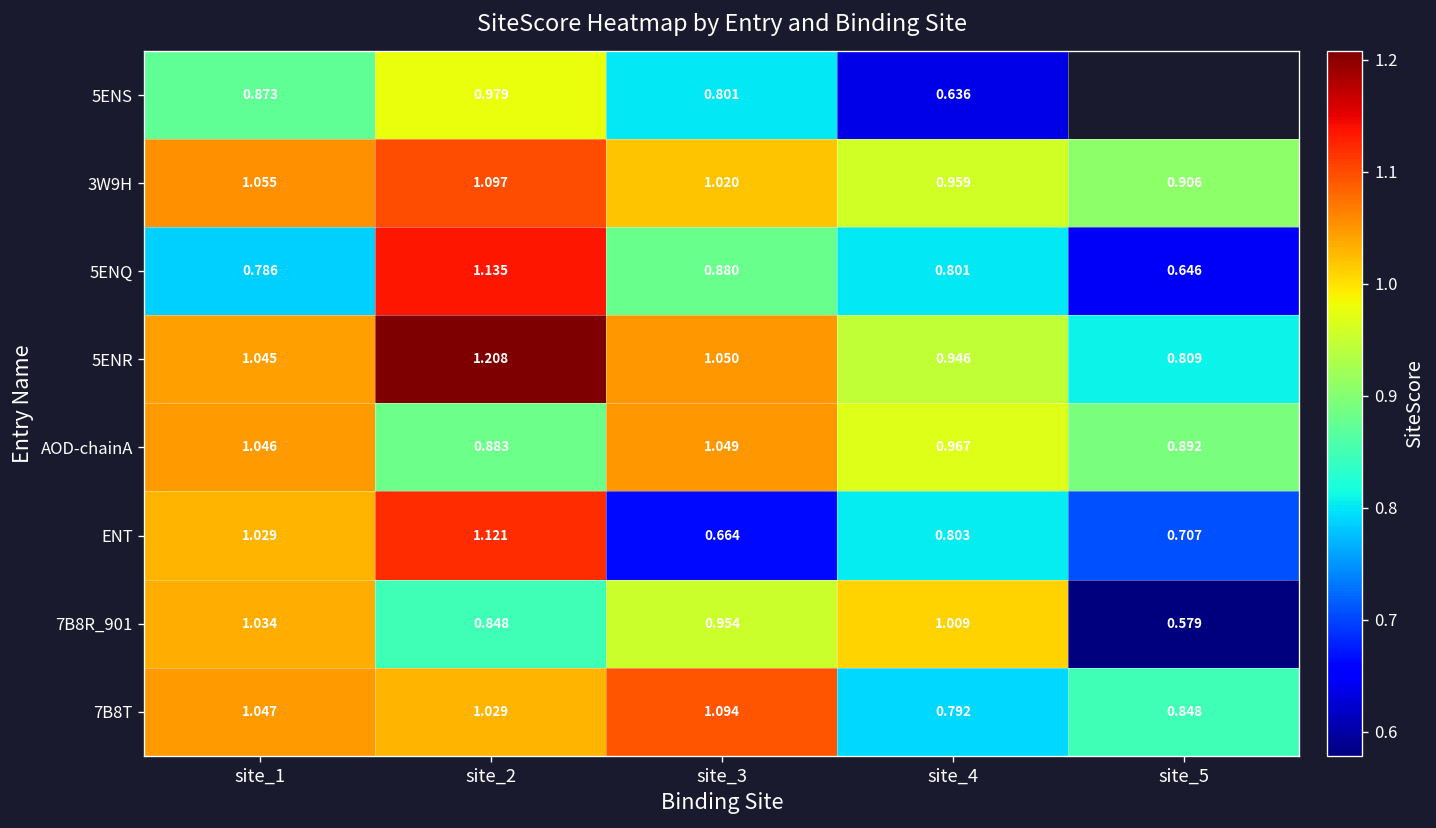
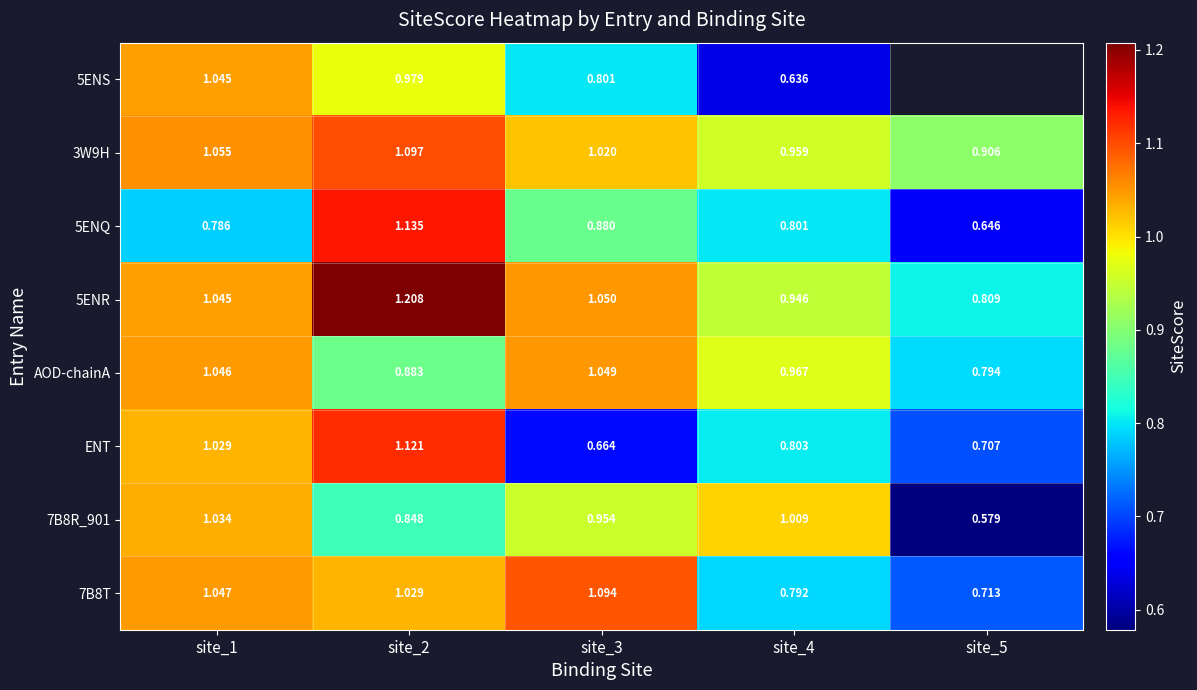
  {
    "5ENS": {
-     "site_1": 0.873,
+     "site_1": 1.045,
      "site_2": 0.979,
      "site_3": 0.801,
      "site_4": 0.636
    },
    "3W9H": {
      "site_1": 1.055,
      "site_2": 1.097,
      "site_3": 1.020,
      "site_4": 0.959,
      "site_5": 0.906
    },
    "5ENQ": {
      "site_1": 0.786,
      "site_2": 1.135,
      "site_3": 0.880,
      "site_4": 0.801,
      "site_5": 0.646
    },
    "5ENR": {
      "site_1": 1.045,
      "site_2": 1.208,
      "site_3": 1.050,
      "site_4": 0.946,
      "site_5": 0.809
    },
    "AOD-chainA": {
      "site_1": 1.046,
      "site_2": 0.883,
      "site_3": 1.049,
      "site_4": 0.967,
-     "site_5": 0.892
+     "site_5": 0.794
    },
    "ENT": {
      "site_1": 1.029,
      "site_2": 1.121,
      "site_3": 0.664,
      "site_4": 0.803,
      "site_5": 0.707
    },
    "7B8R_901": {
      "site_1": 1.034,
      "site_2": 0.848,
      "site_3": 0.954,
      "site_4": 1.009,
      "site_5": 0.579
    },
    "7B8T": {
      "site_1": 1.047,
      "site_2": 1.029,
      "site_3": 1.094,
      "site_4": 0.792,
-     "site_5": 0.848
+     "site_5": 0.713
    }
  }
